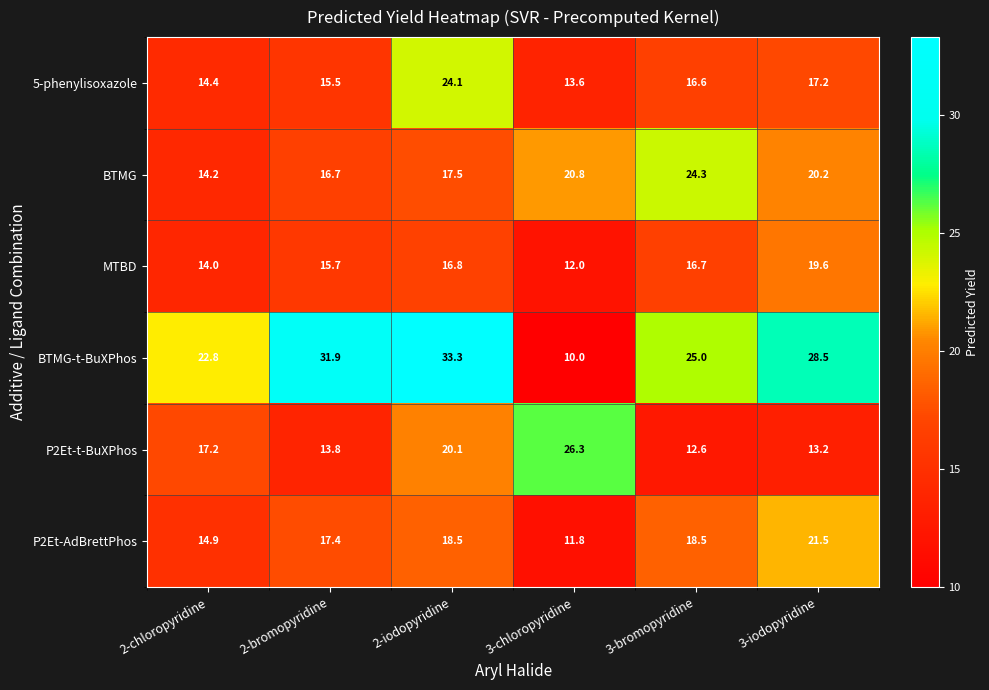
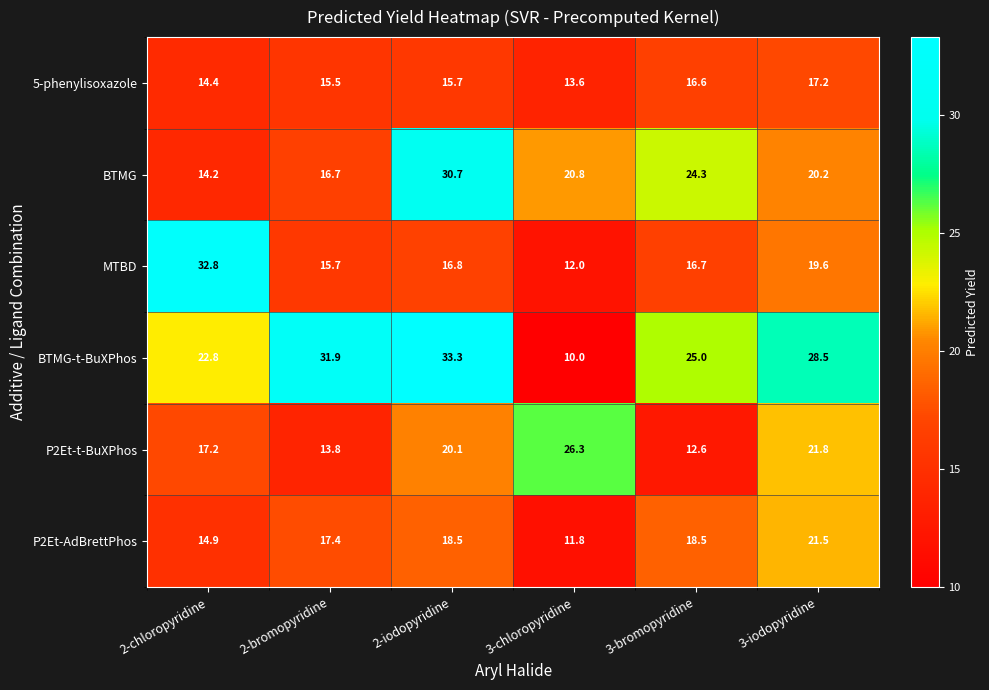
  {
    "5-phenylisoxazole": {
      "2-chloropyridine": 14.4,
      "2-bromopyridine": 15.5,
-     "2-iodopyridine": 24.1,
+     "2-iodopyridine": 15.7,
      "3-chloropyridine": 13.6,
      "3-bromopyridine": 16.6,
      "3-iodopyridine": 17.2
    },
    "BTMG": {
      "2-chloropyridine": 14.2,
      "2-bromopyridine": 16.7,
-     "2-iodopyridine": 17.5,
+     "2-iodopyridine": 30.7,
      "3-chloropyridine": 20.8,
      "3-bromopyridine": 24.3,
      "3-iodopyridine": 20.2
    },
    "MTBD": {
-     "2-chloropyridine": 14.0,
+     "2-chloropyridine": 32.8,
      "2-bromopyridine": 15.7,
      "2-iodopyridine": 16.8,
      "3-chloropyridine": 12.0,
      "3-bromopyridine": 16.7,
      "3-iodopyridine": 19.6
    },
    "BTMG-t-BuXPhos": {
      "2-chloropyridine": 22.8,
      "2-bromopyridine": 31.9,
      "2-iodopyridine": 33.3,
      "3-chloropyridine": 10.0,
      "3-bromopyridine": 25.0,
      "3-iodopyridine": 28.5
    },
    "P2Et-t-BuXPhos": {
      "2-chloropyridine": 17.2,
      "2-bromopyridine": 13.8,
      "2-iodopyridine": 20.1,
      "3-chloropyridine": 26.3,
      "3-bromopyridine": 12.6,
-     "3-iodopyridine": 13.2
+     "3-iodopyridine": 21.8
    },
    "P2Et-AdBrettPhos": {
      "2-chloropyridine": 14.9,
      "2-bromopyridine": 17.4,
      "2-iodopyridine": 18.5,
      "3-chloropyridine": 11.8,
      "3-bromopyridine": 18.5,
      "3-iodopyridine": 21.5
    }
  }
